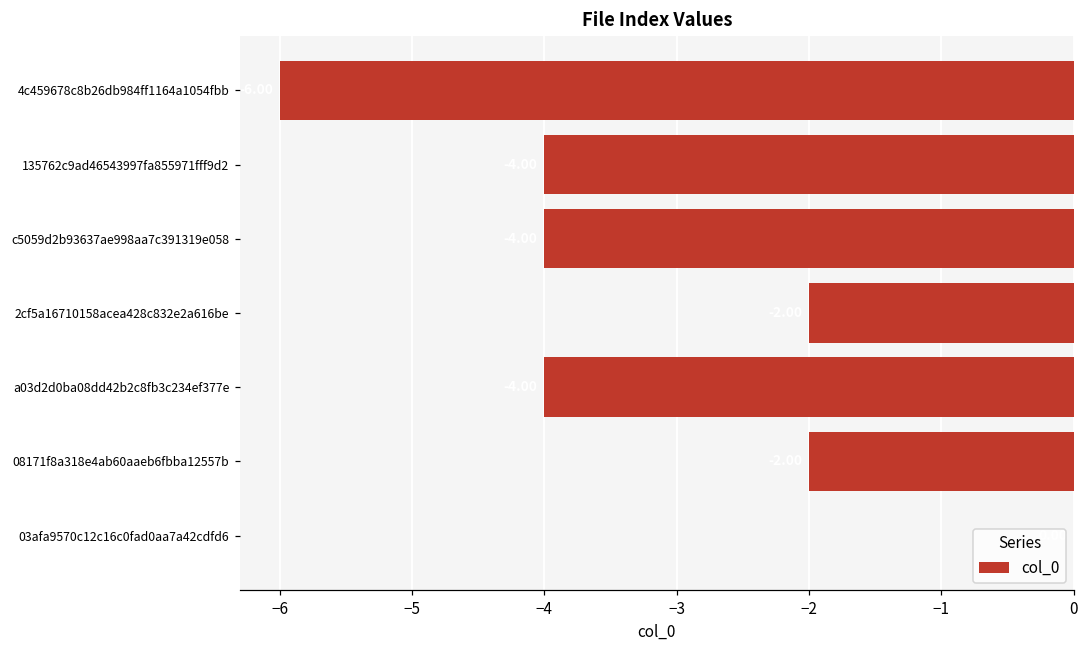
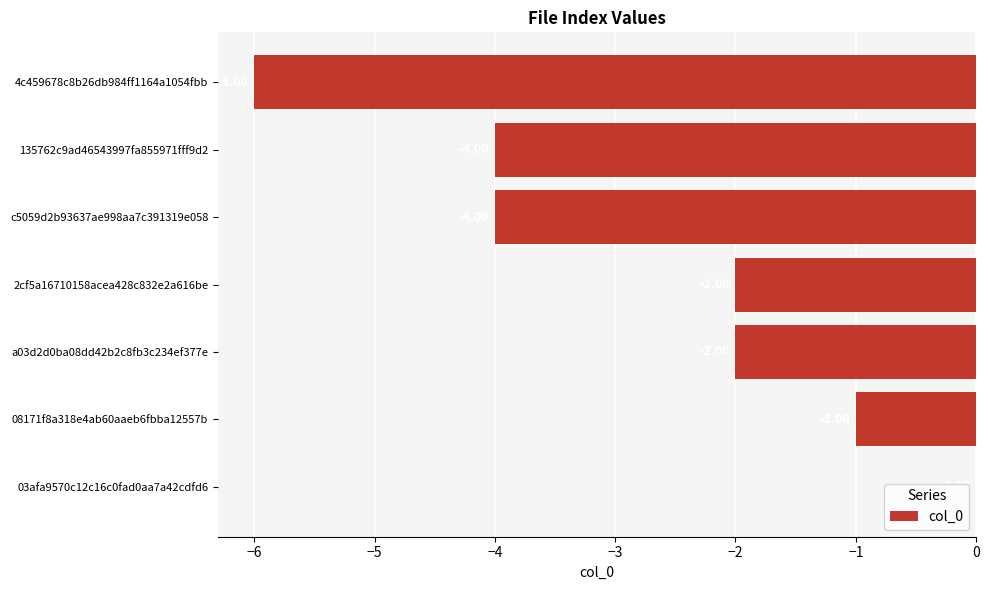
  {
    "4c459678c8b26db984ff1164a1054fbb": -6.00,
    "135762c9ad46543997fa855971fff9d2": -4.00,
    "c5059d2b93637ae998aa7c391319e058": -4.00,
    "2cf5a16710158acea428c832e2a616be": -2.00,
-   "a03d2d0ba08dd42b2c8fb3c234ef377e": -4.00,
-   "08171f8a318e4ab60aaeb6fbba12557b": -2.00,
+   "a03d2d0ba08dd42b2c8fb3c234ef377e": -2.00,
+   "08171f8a318e4ab60aaeb6fbba12557b": -1.00,
    "03afa9570c12c16c0fad0aa7a42cdfd6": 0.00
  }
